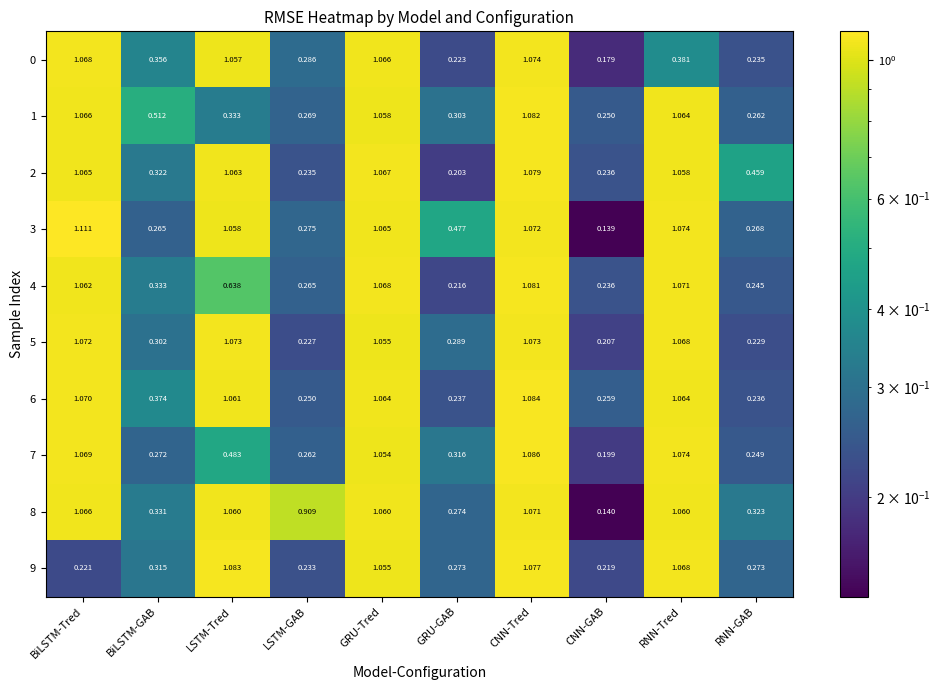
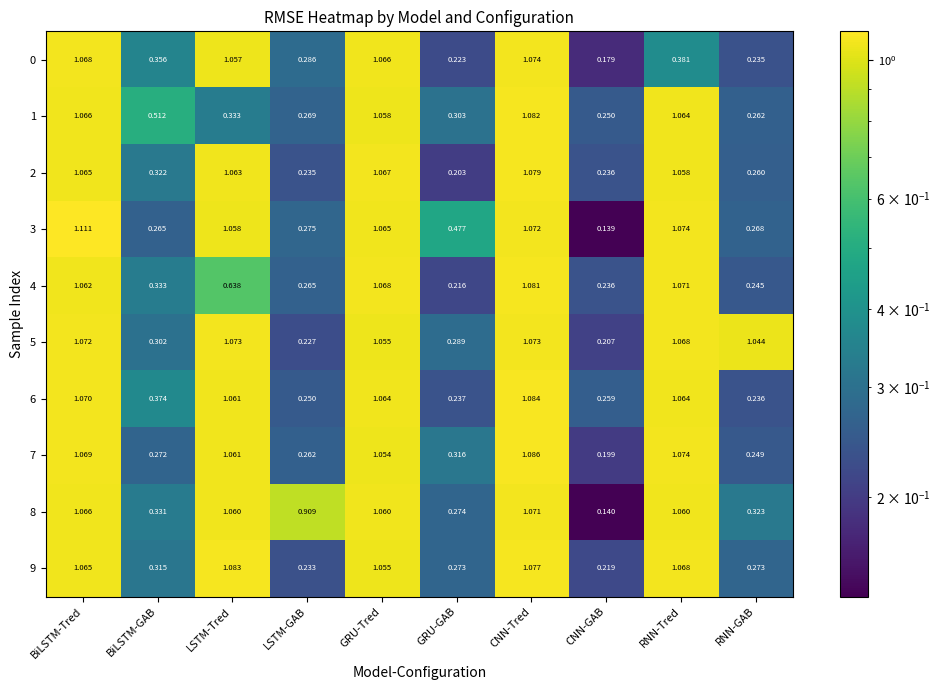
  {
    "0": {
      "BiLSTM-Tred": 1.068,
      "BiLSTM-GAB": 0.356,
      "LSTM-Tred": 1.057,
      "LSTM-GAB": 0.286,
      "GRU-Tred": 1.066,
      "GRU-GAB": 0.223,
      "CNN-Tred": 1.074,
      "CNN-GAB": 0.179,
      "RNN-Tred": 0.381,
      "RNN-GAB": 0.235
    },
    "1": {
      "BiLSTM-Tred": 1.066,
      "BiLSTM-GAB": 0.512,
      "LSTM-Tred": 0.333,
      "LSTM-GAB": 0.269,
      "GRU-Tred": 1.058,
      "GRU-GAB": 0.303,
      "CNN-Tred": 1.082,
      "CNN-GAB": 0.250,
      "RNN-Tred": 1.064,
      "RNN-GAB": 0.262
    },
    "2": {
      "BiLSTM-Tred": 1.065,
      "BiLSTM-GAB": 0.322,
      "LSTM-Tred": 1.063,
      "LSTM-GAB": 0.235,
      "GRU-Tred": 1.067,
      "GRU-GAB": 0.203,
      "CNN-Tred": 1.079,
      "CNN-GAB": 0.236,
      "RNN-Tred": 1.058,
-     "RNN-GAB": 0.459
+     "RNN-GAB": 0.260
    },
    "3": {
      "BiLSTM-Tred": 1.111,
      "BiLSTM-GAB": 0.265,
      "LSTM-Tred": 1.058,
      "LSTM-GAB": 0.275,
      "GRU-Tred": 1.065,
      "GRU-GAB": 0.477,
      "CNN-Tred": 1.072,
      "CNN-GAB": 0.139,
      "RNN-Tred": 1.074,
      "RNN-GAB": 0.268
    },
    "4": {
      "BiLSTM-Tred": 1.062,
      "BiLSTM-GAB": 0.333,
      "LSTM-Tred": 0.638,
      "LSTM-GAB": 0.265,
      "GRU-Tred": 1.068,
      "GRU-GAB": 0.216,
      "CNN-Tred": 1.081,
      "CNN-GAB": 0.236,
      "RNN-Tred": 1.071,
      "RNN-GAB": 0.245
    },
    "5": {
      "BiLSTM-Tred": 1.072,
      "BiLSTM-GAB": 0.302,
      "LSTM-Tred": 1.073,
      "LSTM-GAB": 0.227,
      "GRU-Tred": 1.055,
      "GRU-GAB": 0.289,
      "CNN-Tred": 1.073,
      "CNN-GAB": 0.207,
      "RNN-Tred": 1.068,
-     "RNN-GAB": 0.229
+     "RNN-GAB": 1.044
    },
    "6": {
      "BiLSTM-Tred": 1.070,
      "BiLSTM-GAB": 0.374,
      "LSTM-Tred": 1.061,
      "LSTM-GAB": 0.250,
      "GRU-Tred": 1.064,
      "GRU-GAB": 0.237,
      "CNN-Tred": 1.084,
      "CNN-GAB": 0.259,
      "RNN-Tred": 1.064,
      "RNN-GAB": 0.236
    },
    "7": {
      "BiLSTM-Tred": 1.069,
      "BiLSTM-GAB": 0.272,
-     "LSTM-Tred": 0.483,
+     "LSTM-Tred": 1.061,
      "LSTM-GAB": 0.262,
      "GRU-Tred": 1.054,
      "GRU-GAB": 0.316,
      "CNN-Tred": 1.086,
      "CNN-GAB": 0.199,
      "RNN-Tred": 1.074,
      "RNN-GAB": 0.249
    },
    "8": {
      "BiLSTM-Tred": 1.066,
      "BiLSTM-GAB": 0.331,
      "LSTM-Tred": 1.060,
      "LSTM-GAB": 0.909,
      "GRU-Tred": 1.060,
      "GRU-GAB": 0.274,
      "CNN-Tred": 1.071,
      "CNN-GAB": 0.140,
      "RNN-Tred": 1.060,
      "RNN-GAB": 0.323
    },
    "9": {
-     "BiLSTM-Tred": 0.221,
+     "BiLSTM-Tred": 1.065,
      "BiLSTM-GAB": 0.315,
      "LSTM-Tred": 1.083,
      "LSTM-GAB": 0.233,
      "GRU-Tred": 1.055,
      "GRU-GAB": 0.273,
      "CNN-Tred": 1.077,
      "CNN-GAB": 0.219,
      "RNN-Tred": 1.068,
      "RNN-GAB": 0.273
    }
  }
